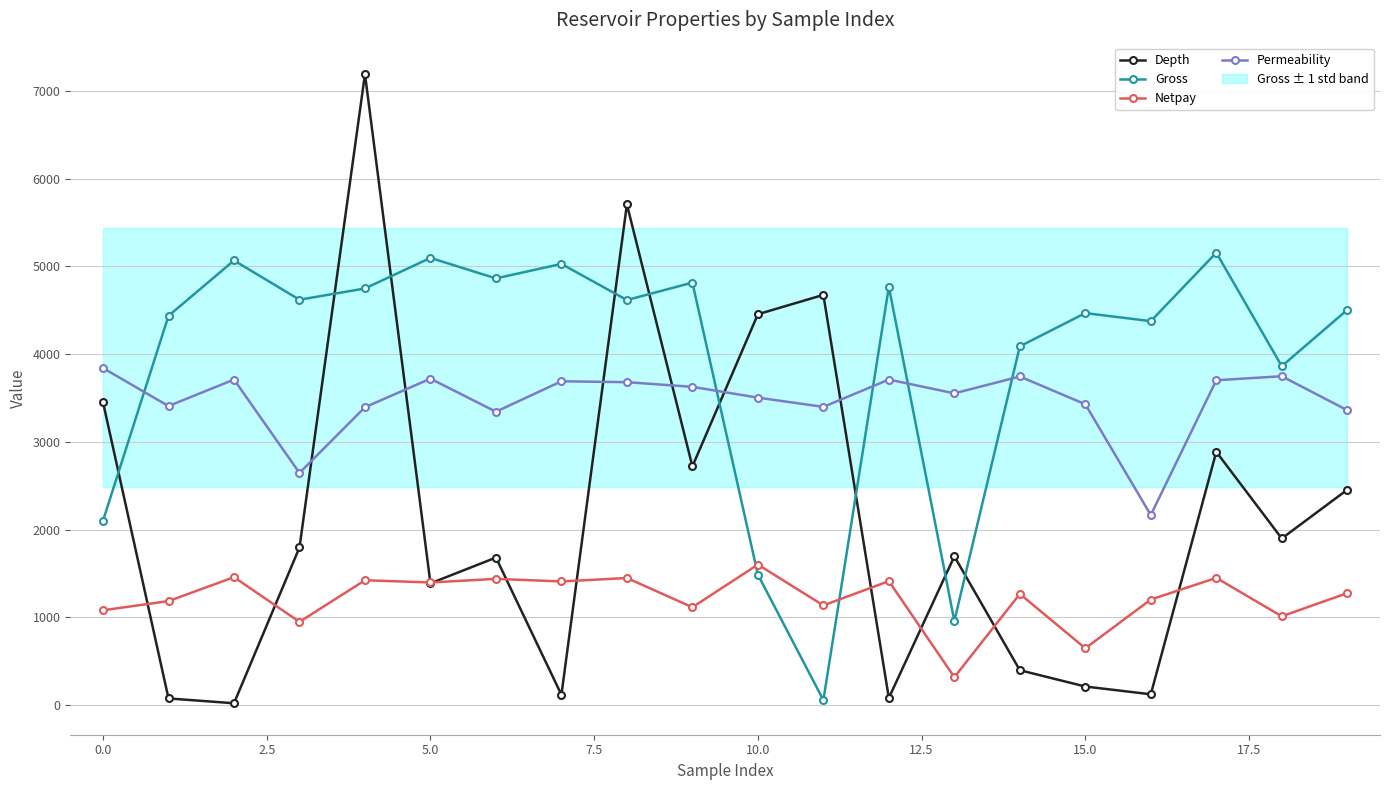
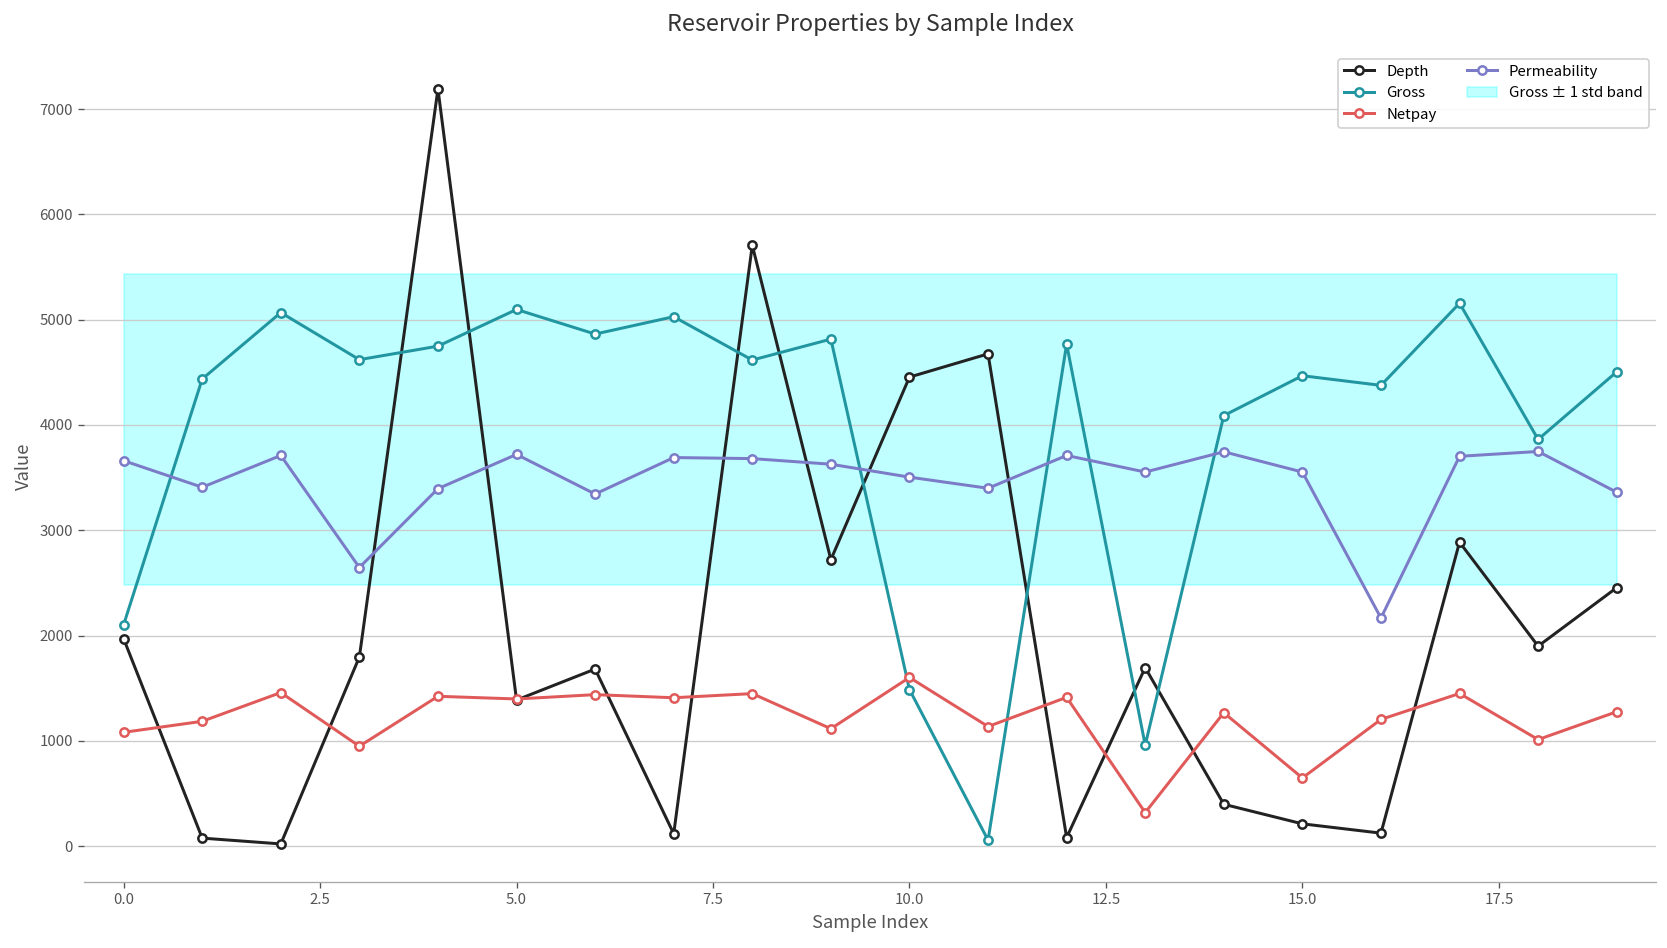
  {
    "Depth": {
-     "0.0": 3500,
+     "0.0": 2000,
      "10.0": 4500,
      "15.0": 200
    },
    "Gross ± 1 std band": {
      "0.0": 5400,
      "5.0": 5400,
      "10.0": 5400,
      "15.0": 5400
    },
    "Gross": {
      "0.0": 2100,
      "5.0": 5100,
      "10.0": 1500,
      "15.0": 4500
    },
    "Netpay": {
      "0.0": 1100,
      "10.0": 1600,
      "15.0": 600
    },
    "Permeability": {
-     "0.0": 3800,
+     "0.0": 3700,
      "5.0": 3700,
      "10.0": 3500,
-     "15.0": 3400
+     "15.0": 3600
    }
  }
